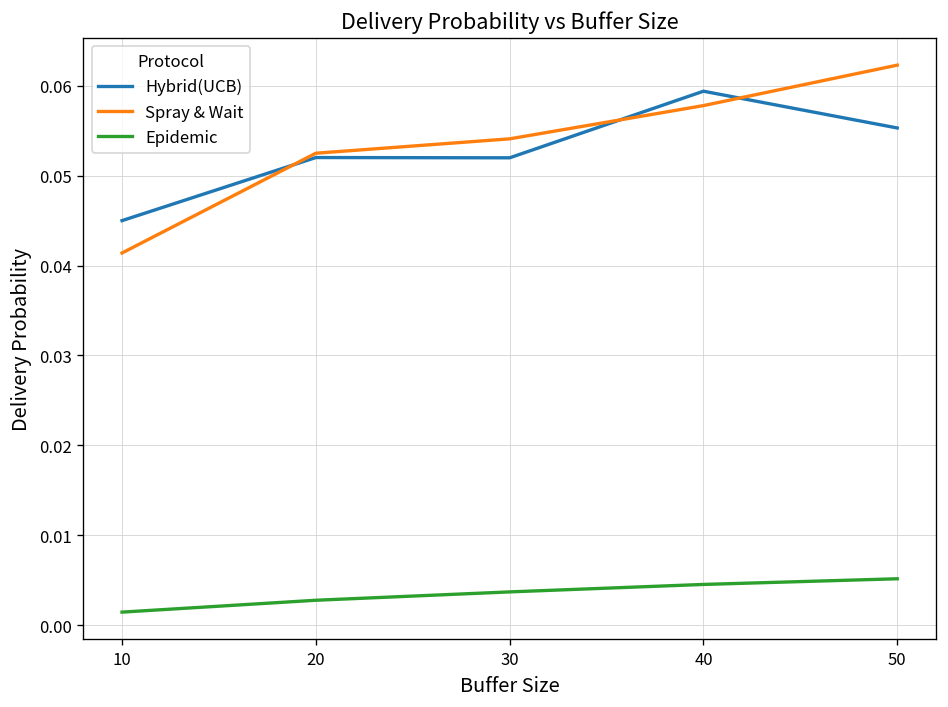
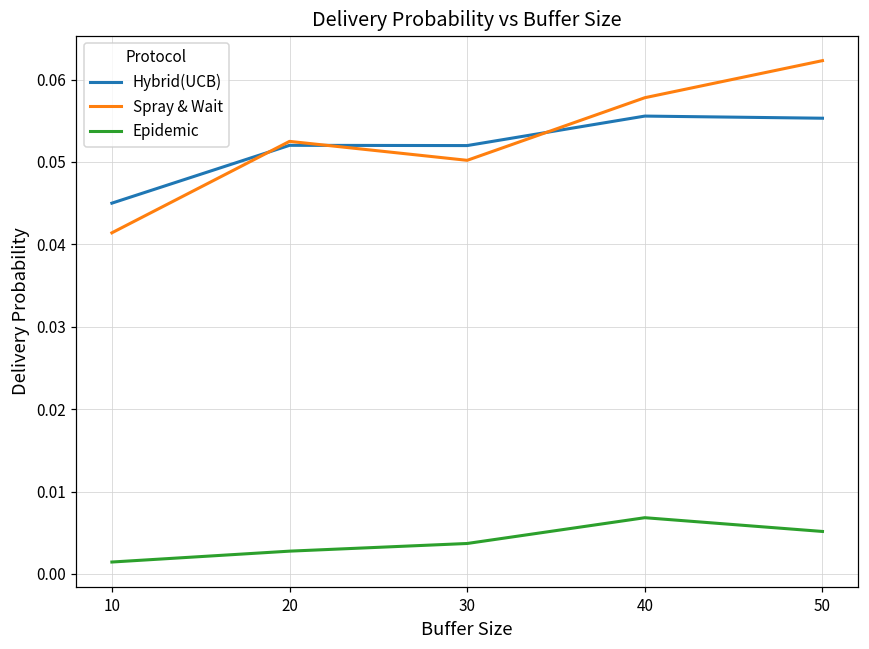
  {
    "Hybrid(UCB)": {
      "10": 0.045,
      "20": 0.052,
      "30": 0.052,
-     "40": 0.059,
+     "40": 0.056,
      "50": 0.055
    },
    "Spray & Wait": {
      "10": 0.041,
      "20": 0.053,
-     "30": 0.054,
+     "30": 0.050,
      "40": 0.058,
      "50": 0.062
    },
    "Epidemic": {
      "10": 0.001,
      "20": 0.003,
      "30": 0.004,
-     "40": 0.005,
+     "40": 0.007,
      "50": 0.005
    }
  }
